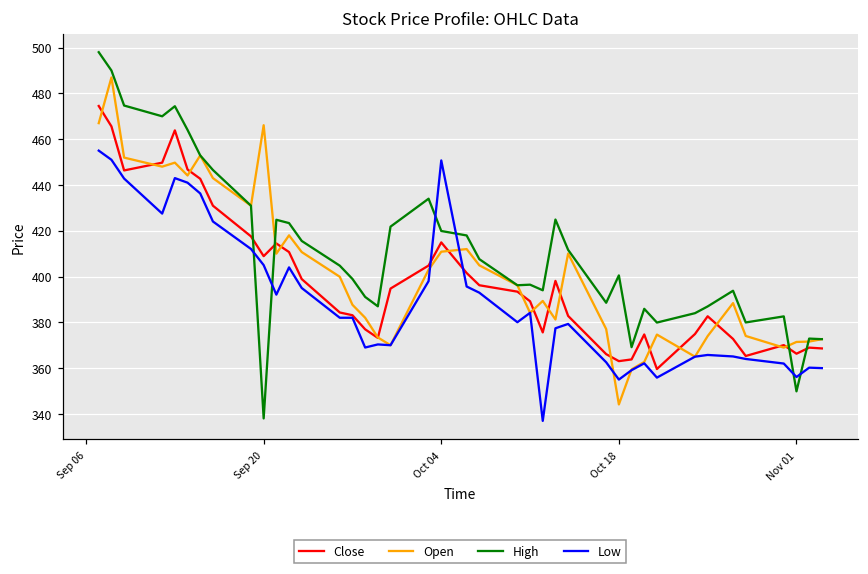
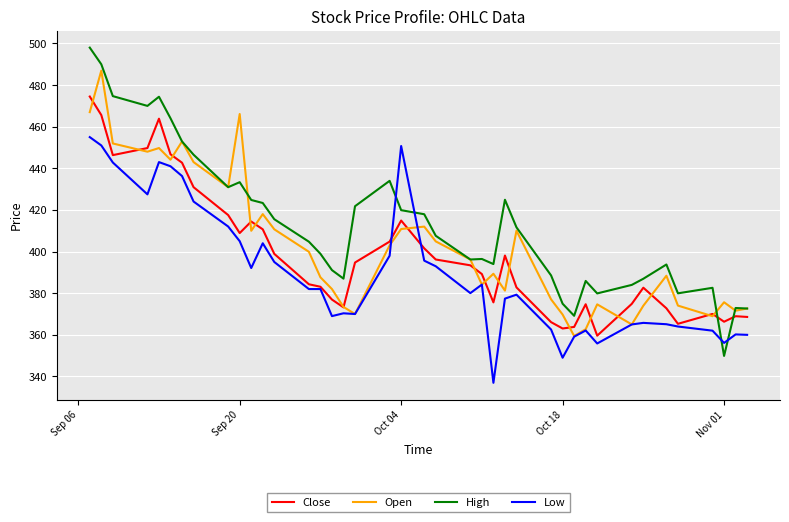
  {
    "Close": {
      "Sep 20": 409,
      "Oct 04": 415,
      "Oct 18": 363,
      "Nov 01": 366
    },
    "Open": {
      "Sep 20": 466,
      "Oct 04": 411,
-     "Oct 18": 344,
-     "Nov 01": 371
+     "Oct 18": 370,
+     "Nov 01": 376
    },
    "High": {
-     "Sep 20": 338,
+     "Sep 20": 433,
      "Oct 04": 420,
-     "Oct 18": 400,
+     "Oct 18": 375,
      "Nov 01": 350
    },
    "Low": {
      "Sep 20": 405,
      "Oct 04": 451,
-     "Oct 18": 355,
+     "Oct 18": 349,
      "Nov 01": 356
    }
  }
